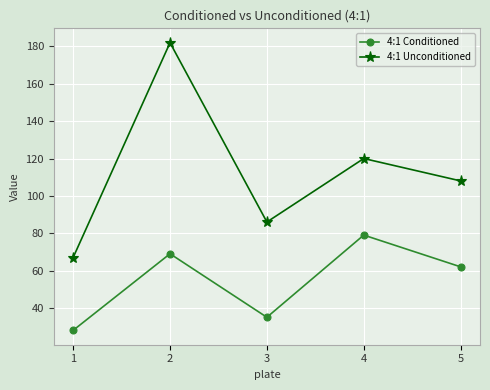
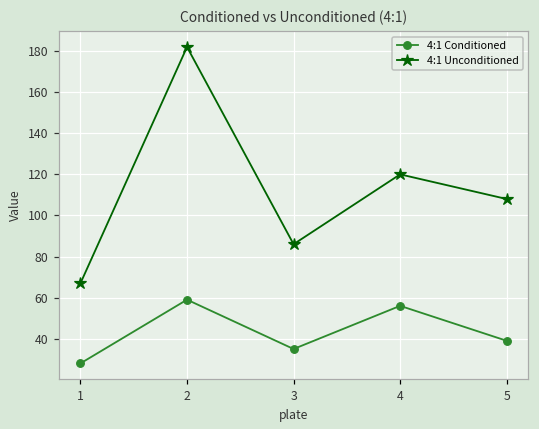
  {
    "4:1 Conditioned": {
      "1": 28,
-     "2": 69,
+     "2": 59,
      "3": 35,
-     "4": 79,
-     "5": 62
+     "4": 56,
+     "5": 39
    },
    "4:1 Unconditioned": {
      "1": 67,
      "2": 182,
      "3": 86,
      "4": 120,
      "5": 108
    }
  }
